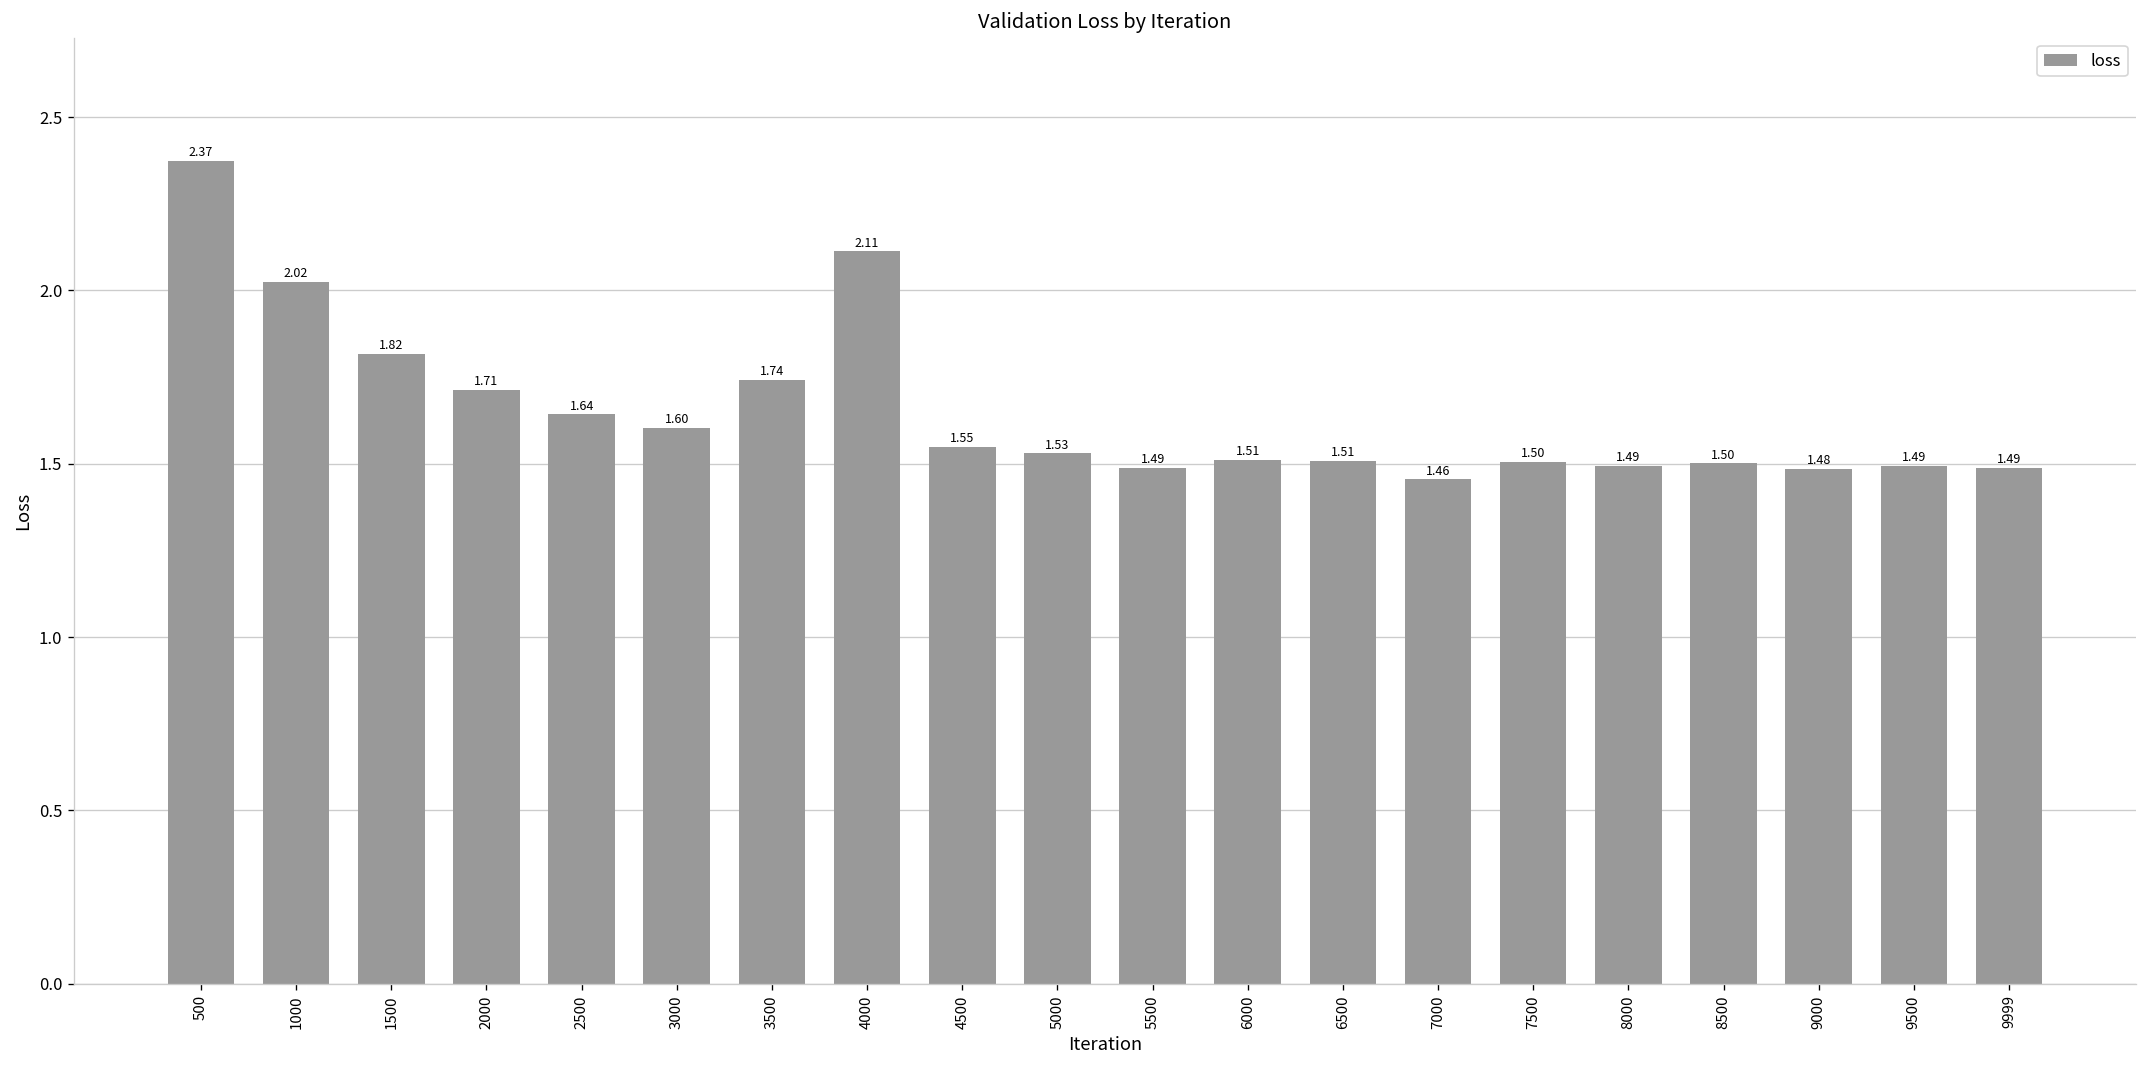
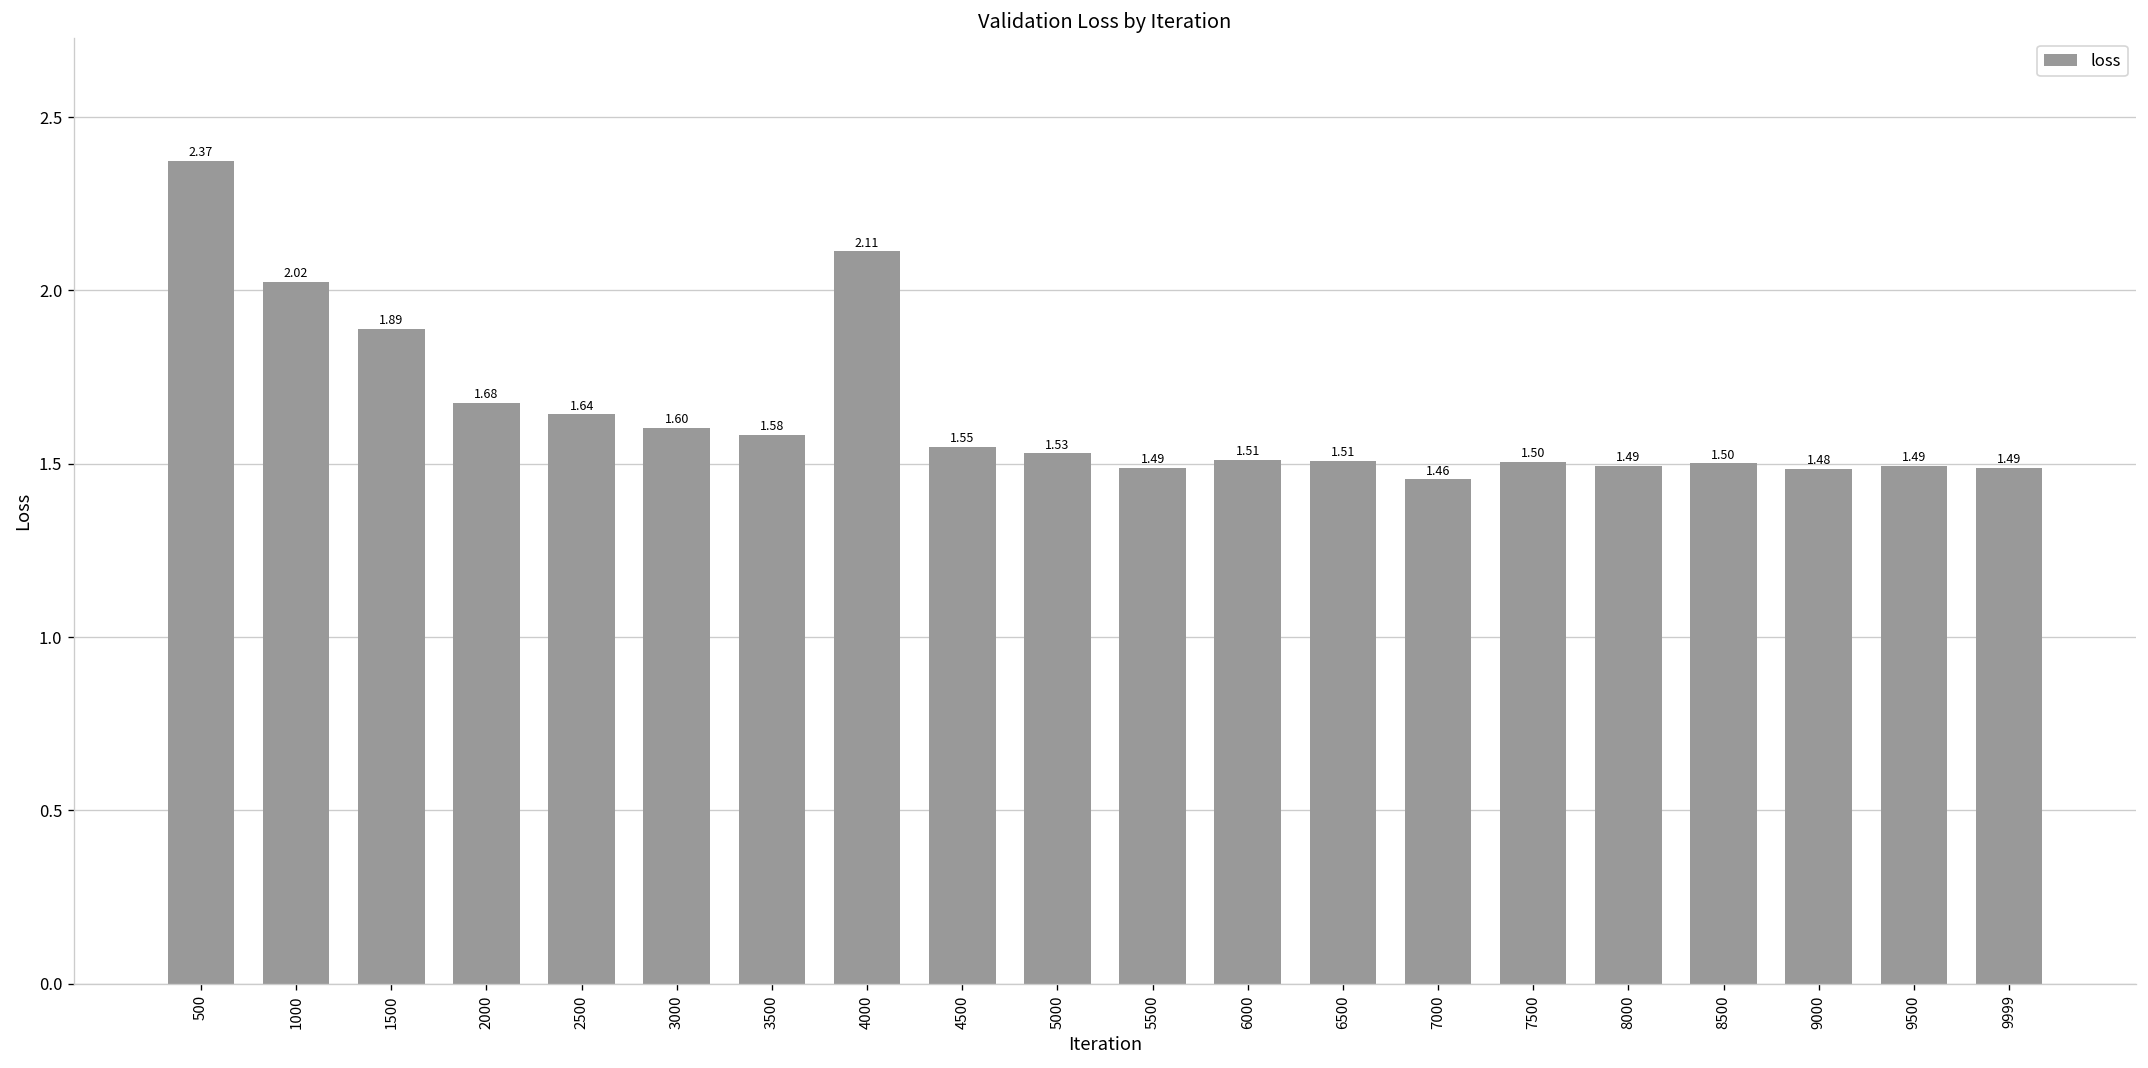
  {
    "500": 2.37,
    "1000": 2.02,
-   "1500": 1.82,
-   "2000": 1.71,
+   "1500": 1.89,
+   "2000": 1.68,
    "2500": 1.64,
    "3000": 1.60,
-   "3500": 1.74,
+   "3500": 1.58,
    "4000": 2.11,
    "4500": 1.55,
    "5000": 1.53,
    "5500": 1.49,
    "6000": 1.51,
    "6500": 1.51,
    "7000": 1.46,
    "7500": 1.50,
    "8000": 1.49,
    "8500": 1.50,
    "9000": 1.48,
    "9500": 1.49,
    "9999": 1.49
  }
